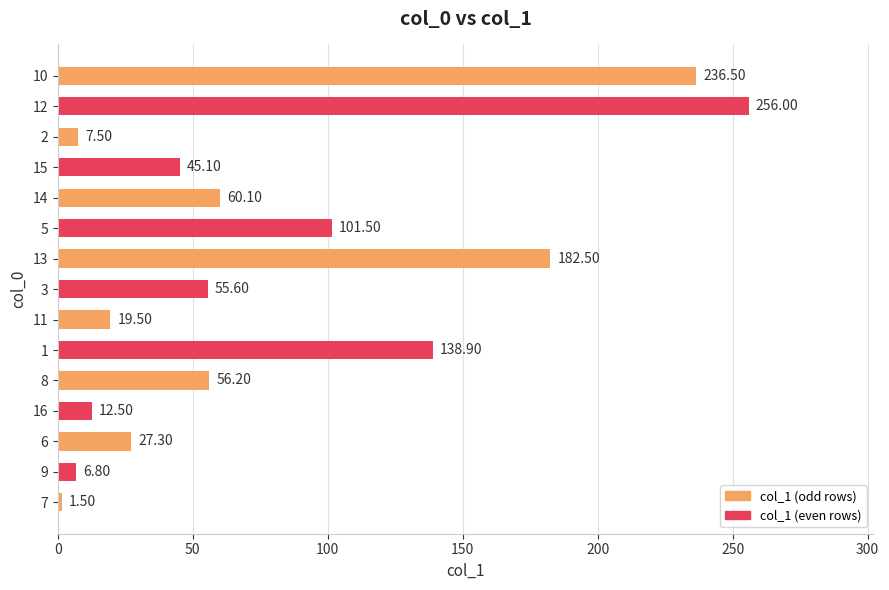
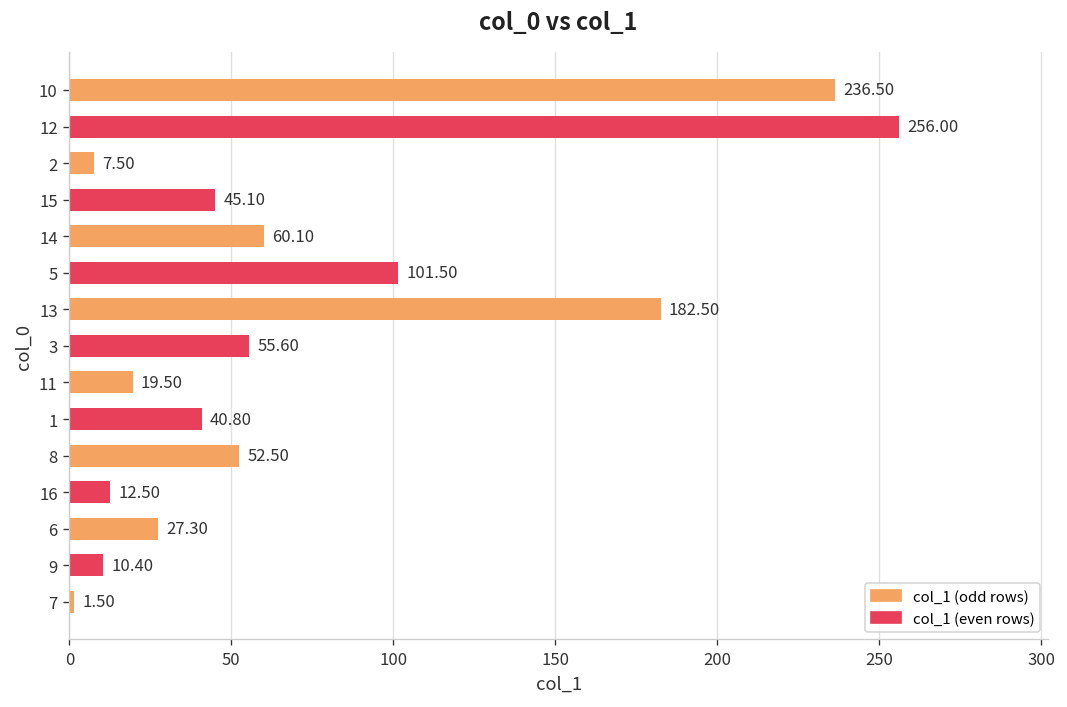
  {
    "10": 236.50,
    "12": 256.00,
    "2": 7.50,
    "15": 45.10,
    "14": 60.10,
    "5": 101.50,
    "13": 182.50,
    "3": 55.60,
    "11": 19.50,
-   "1": 138.90,
-   "8": 56.20,
+   "1": 40.80,
+   "8": 52.50,
    "16": 12.50,
    "6": 27.30,
-   "9": 6.80,
+   "9": 10.40,
    "7": 1.50
  }
